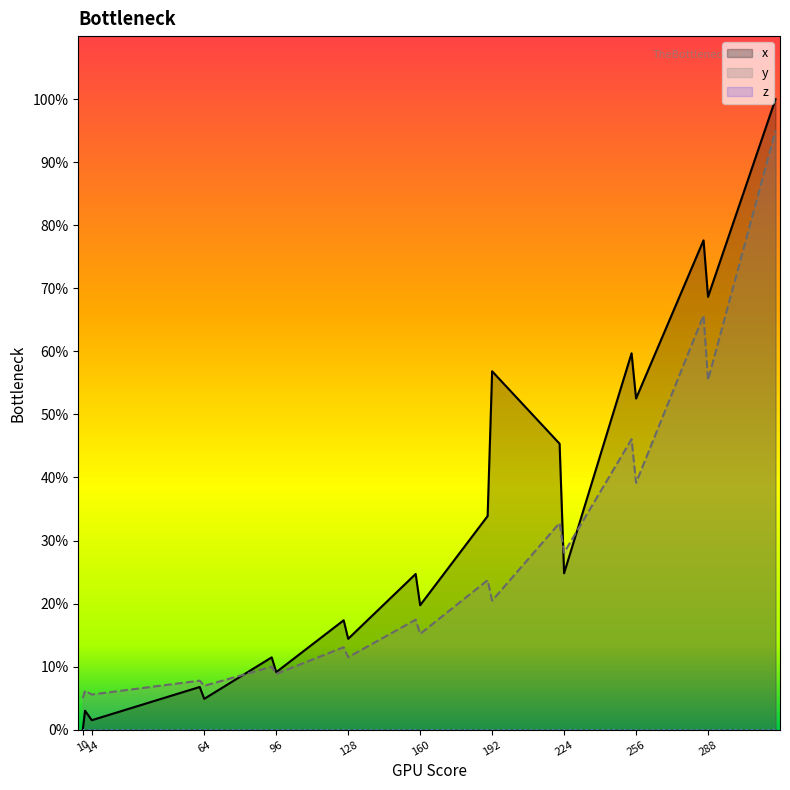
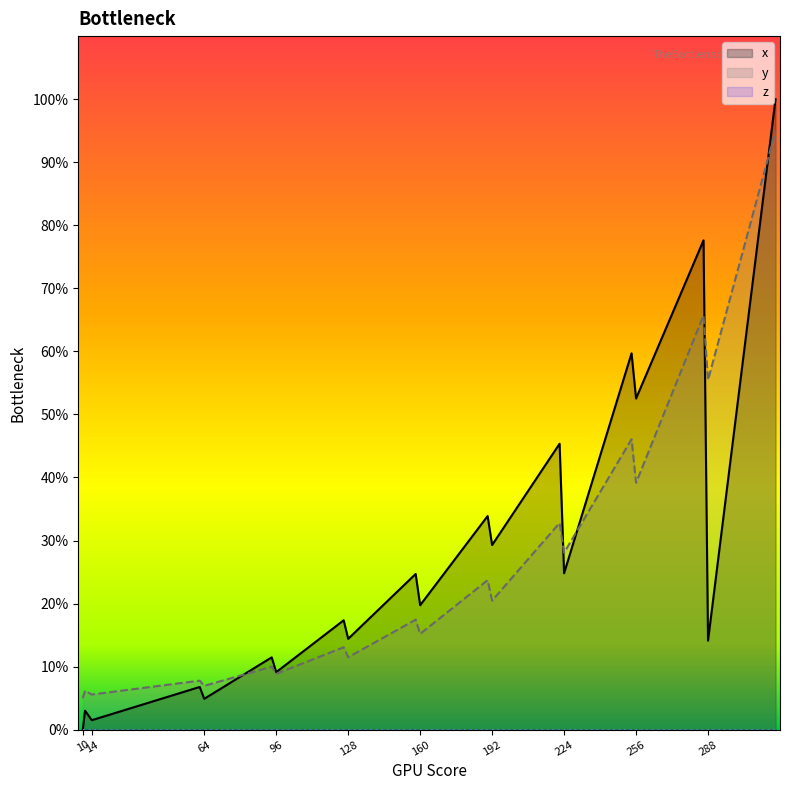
  {
    "x": {
      "14": "2%",
      "64": "5%",
      "128": "14%",
      "160": "20%",
-     "192": "57%",
+     "192": "29%",
      "224": "25%",
      "256": "53%",
-     "288": "69%"
+     "288": "14%"
    }
  }
